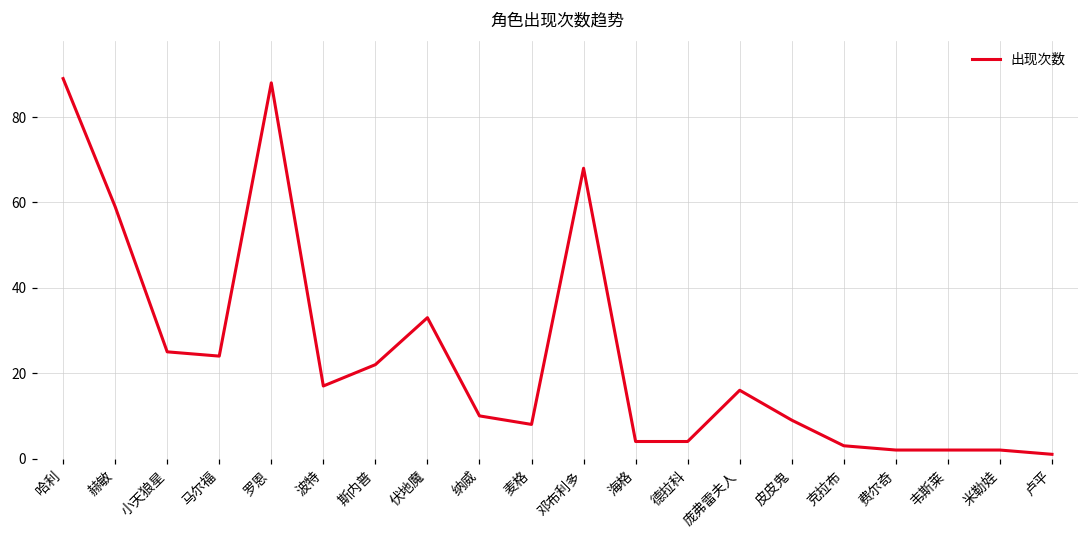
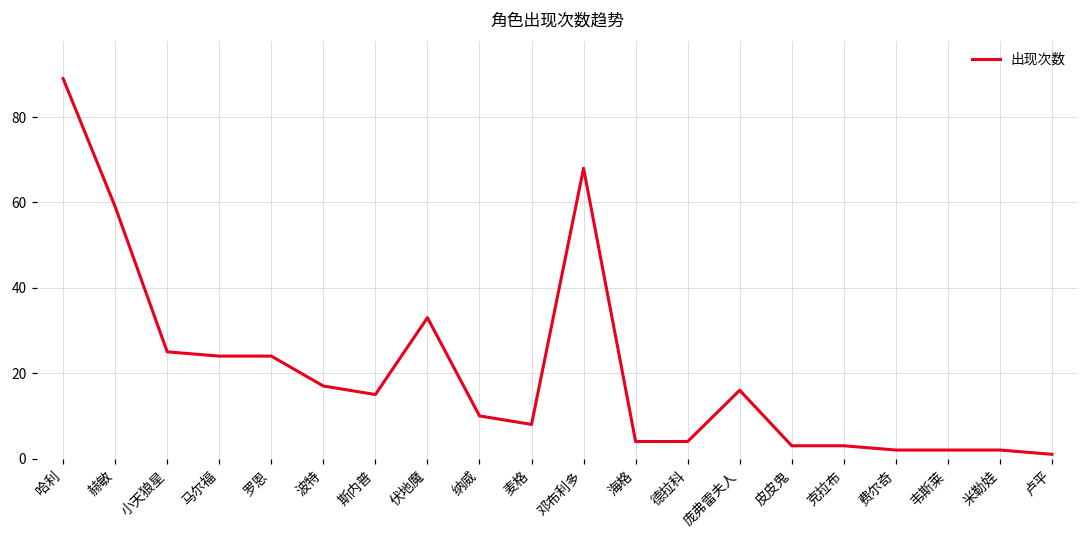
  {
    "哈利": 89,
    "赫敏": 59,
    "小天狼星": 25,
    "马尔福": 24,
-   "罗恩": 88,
+   "罗恩": 24,
    "波特": 17,
-   "斯内普": 22,
+   "斯内普": 15,
    "伏地魔": 33,
    "纳威": 10,
    "麦格": 8,
    "邓布利多": 68,
    "海格": 4,
    "德拉科": 4,
    "庞弗雷夫人": 16,
-   "皮皮鬼": 9,
+   "皮皮鬼": 3,
    "克拉布": 3,
    "费尔奇": 2,
    "韦斯莱": 2,
    "米勒娃": 2,
    "卢平": 1
  }
